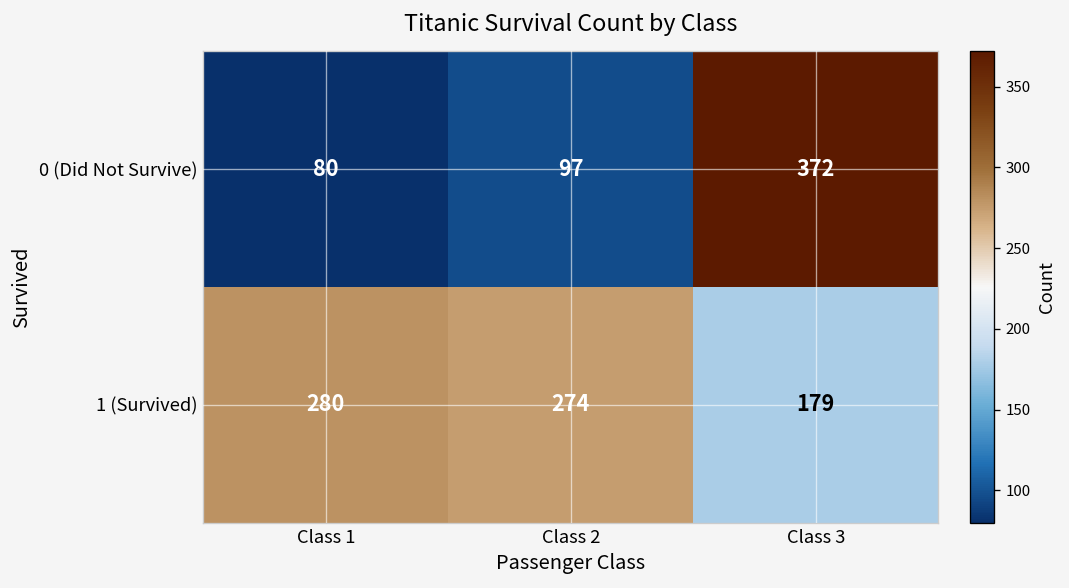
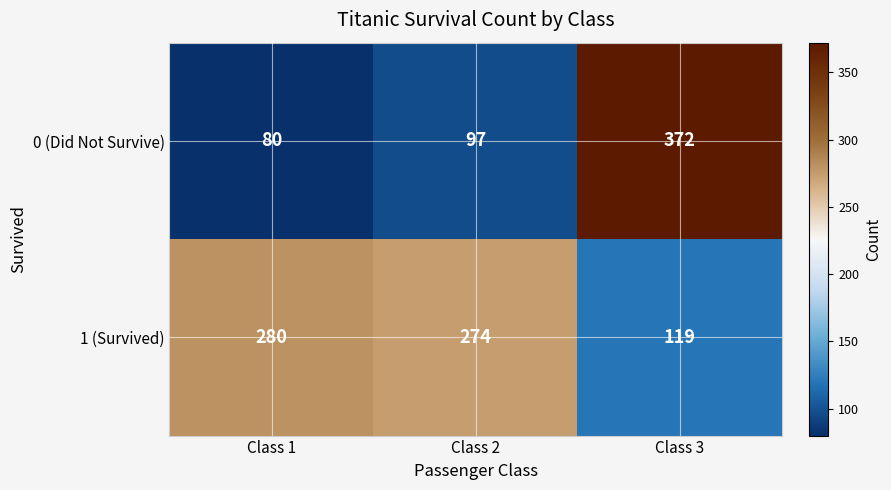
  {
    "0 (Did Not Survive)": {
      "Class 1": 80,
      "Class 2": 97,
      "Class 3": 372
    },
    "1 (Survived)": {
      "Class 1": 280,
      "Class 2": 274,
-     "Class 3": 179
+     "Class 3": 119
    }
  }
